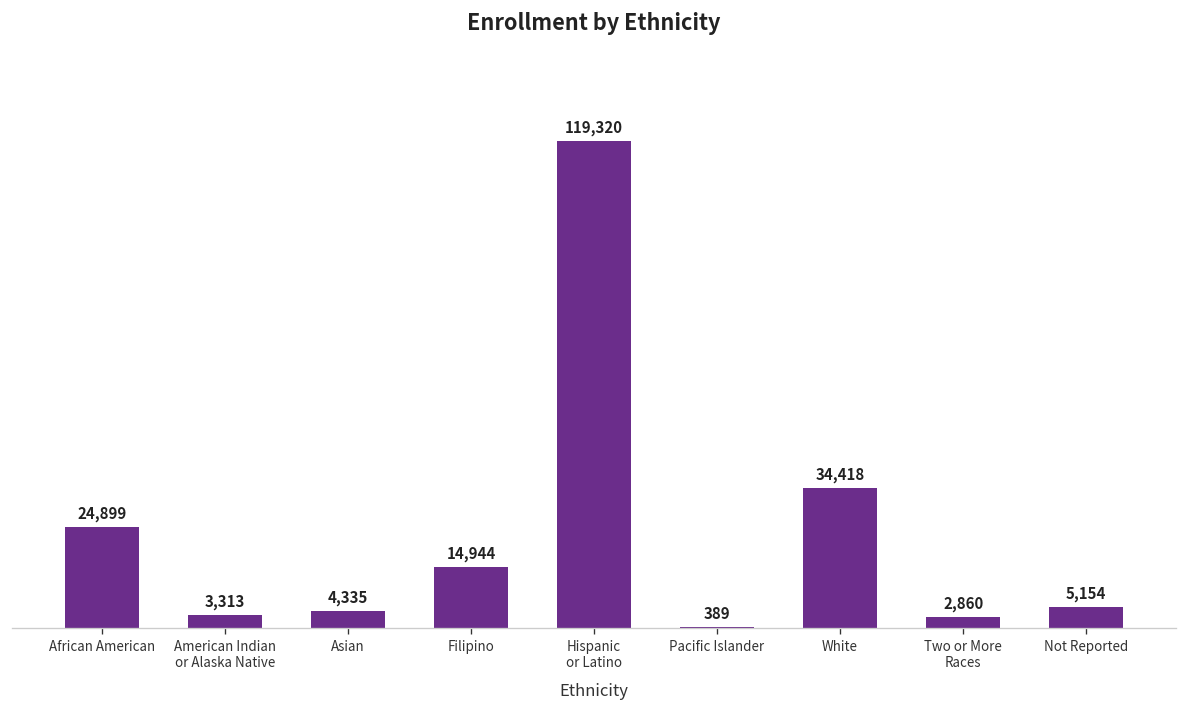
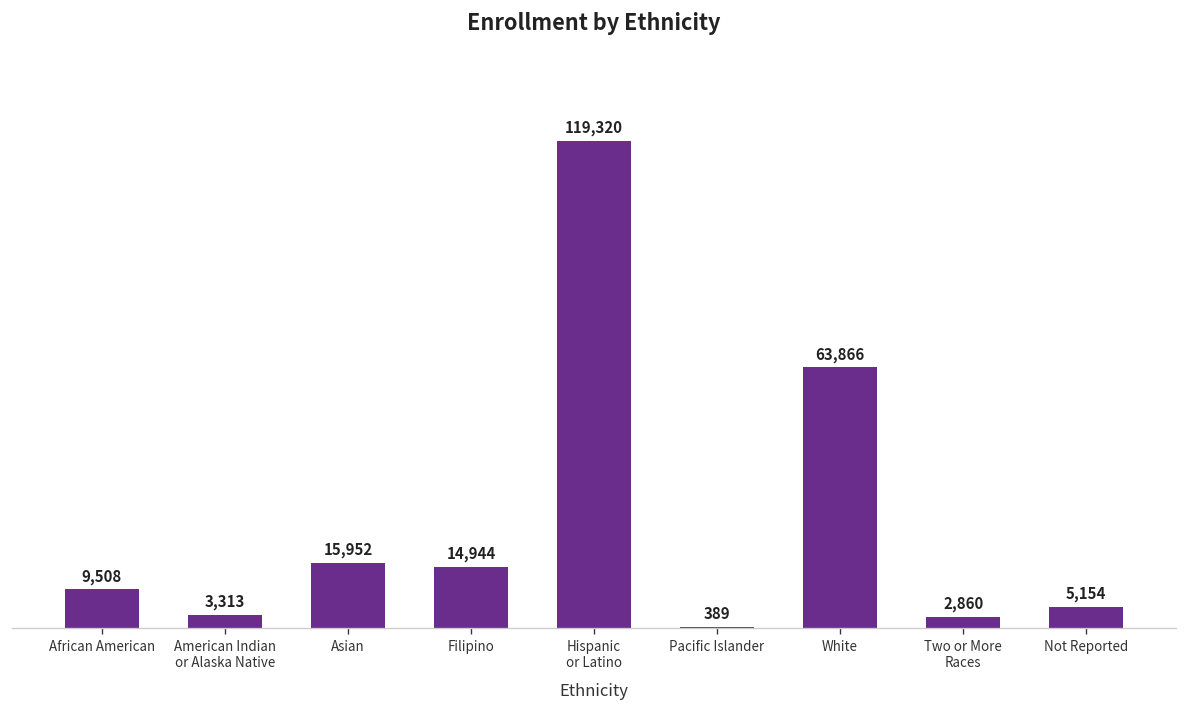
  {
-   "African American": "24,899",
+   "African American": "9,508",
    "American Indian or Alaska Native": "3,313",
-   "Asian": "4,335",
+   "Asian": "15,952",
    "Filipino": "14,944",
    "Hispanic or Latino": "119,320",
    "Pacific Islander": "389",
-   "White": "34,418",
+   "White": "63,866",
    "Two or More Races": "2,860",
    "Not Reported": "5,154"
  }
